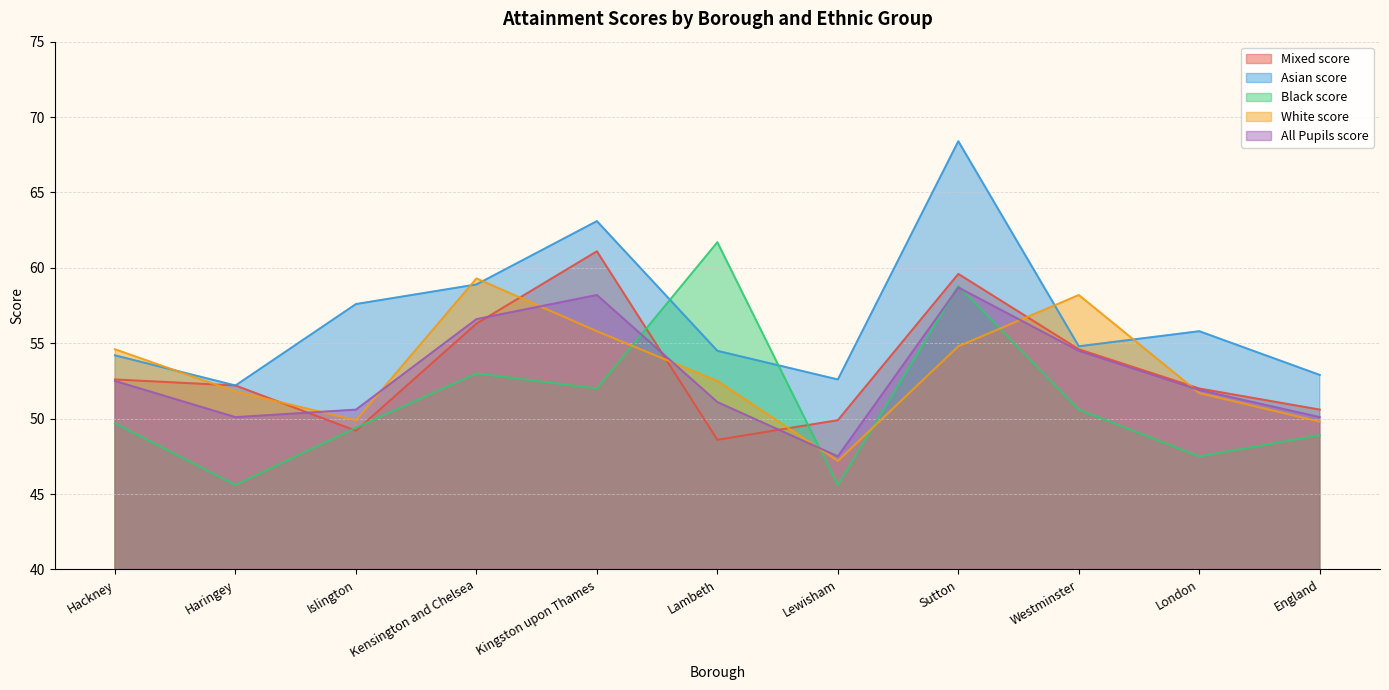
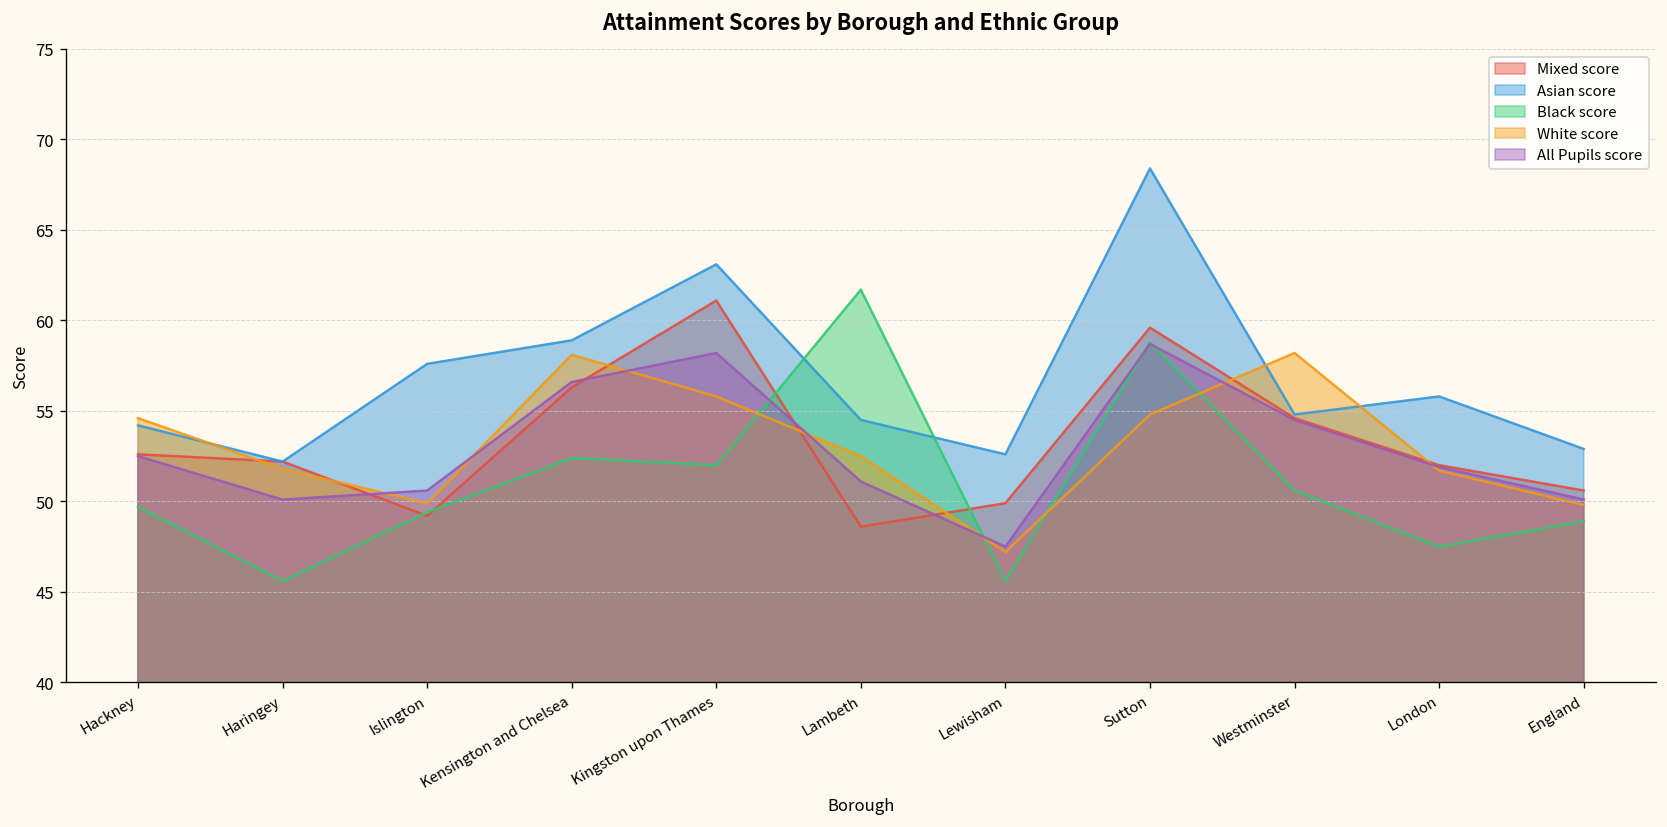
  {
    "Mixed score": {
      "Islington": 49.2,
      "Kensington and Chelsea": 56.3,
      "Kingston upon Thames": 61.1,
      "Lambeth": 48.6,
      "Lewisham": 49.9,
      "Sutton": 59.6,
      "England": 50.6
    },
    "Asian score": {
      "Hackney": 54.2,
      "Islington": 57.6,
      "Kensington and Chelsea": 58.9,
      "Kingston upon Thames": 63.1,
      "Lambeth": 54.5,
      "Lewisham": 52.6,
      "Sutton": 68.4,
      "Westminster": 54.8,
      "London": 55.8,
      "England": 52.9
    },
    "Black score": {
      "Hackney": 49.7,
      "Haringey": 45.6,
      "Islington": 49.4,
-     "Kensington and Chelsea": 53.0,
+     "Kensington and Chelsea": 52.4,
      "Kingston upon Thames": 52.0,
      "Lambeth": 61.7,
      "Lewisham": 45.6,
      "Westminster": 50.6,
      "London": 47.5,
      "England": 48.9
    },
    "White score": {
      "Hackney": 54.6,
      "Haringey": 51.8,
      "Islington": 49.9,
-     "Kensington and Chelsea": 59.3,
+     "Kensington and Chelsea": 58.1,
      "Kingston upon Thames": 55.8,
      "Lambeth": 52.5,
      "Lewisham": 47.2,
      "Sutton": 54.8,
      "Westminster": 58.2,
      "London": 51.7,
      "England": 49.8
    },
    "All Pupils score": {
      "Haringey": 50.1,
      "Islington": 50.6,
      "Kensington and Chelsea": 56.6,
      "Kingston upon Thames": 58.2,
      "Lambeth": 51.1,
      "Lewisham": 47.5,
      "England": 50.1
    }
  }
